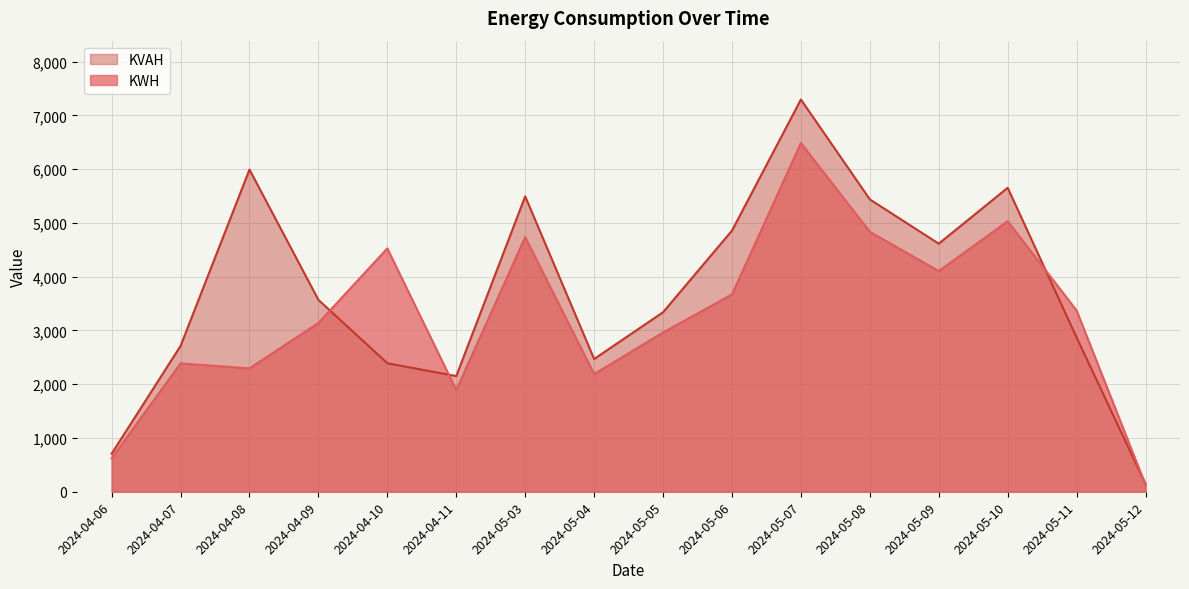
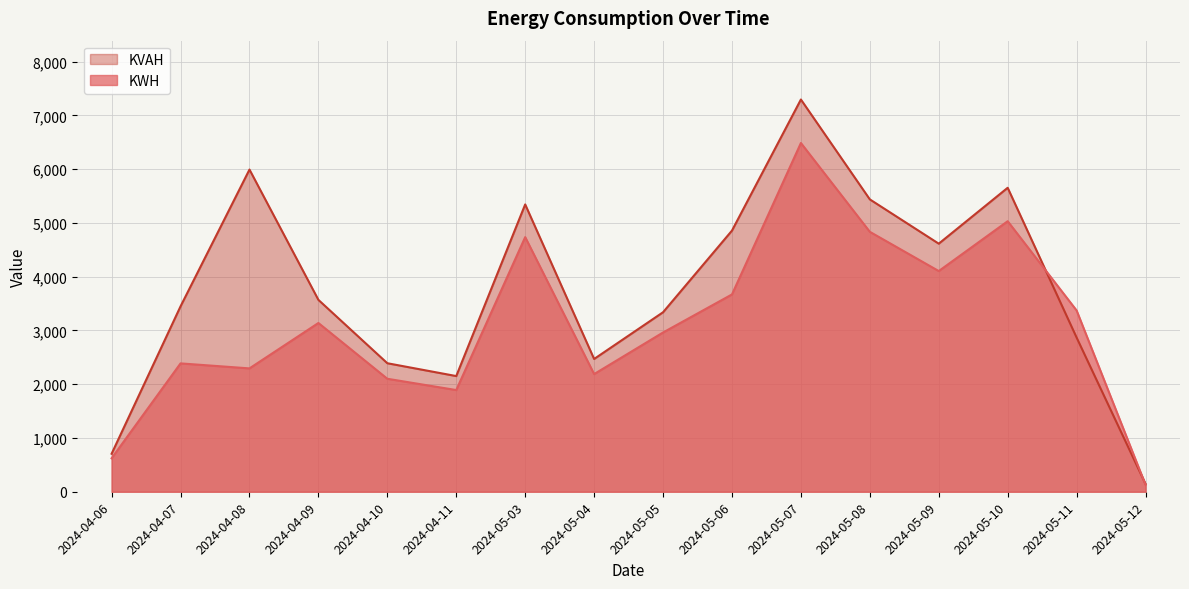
  {
    "KVAH": {
      "2024-04-06": "700",
-     "2024-04-07": "2,700",
+     "2024-04-07": "3,400",
      "2024-04-08": "6,000",
      "2024-04-09": "3,600",
      "2024-04-10": "2,400",
      "2024-04-11": "2,200",
-     "2024-05-03": "5,500",
+     "2024-05-03": "5,300",
      "2024-05-04": "2,500",
      "2024-05-05": "3,300",
      "2024-05-06": "4,900",
      "2024-05-07": "7,300",
      "2024-05-08": "5,400",
      "2024-05-09": "4,600",
      "2024-05-10": "5,700",
      "2024-05-11": "2,900"
    },
    "KWH": {
      "2024-04-06": "600",
      "2024-04-07": "2,400",
      "2024-04-08": "2,300",
      "2024-04-09": "3,100",
-     "2024-04-10": "4,500",
+     "2024-04-10": "2,100",
      "2024-04-11": "1,900",
      "2024-05-03": "4,700",
      "2024-05-04": "2,200",
      "2024-05-05": "3,000",
      "2024-05-06": "3,700",
      "2024-05-07": "6,500",
      "2024-05-08": "4,800",
      "2024-05-09": "4,100",
      "2024-05-10": "5,000",
      "2024-05-11": "3,400"
    }
  }
